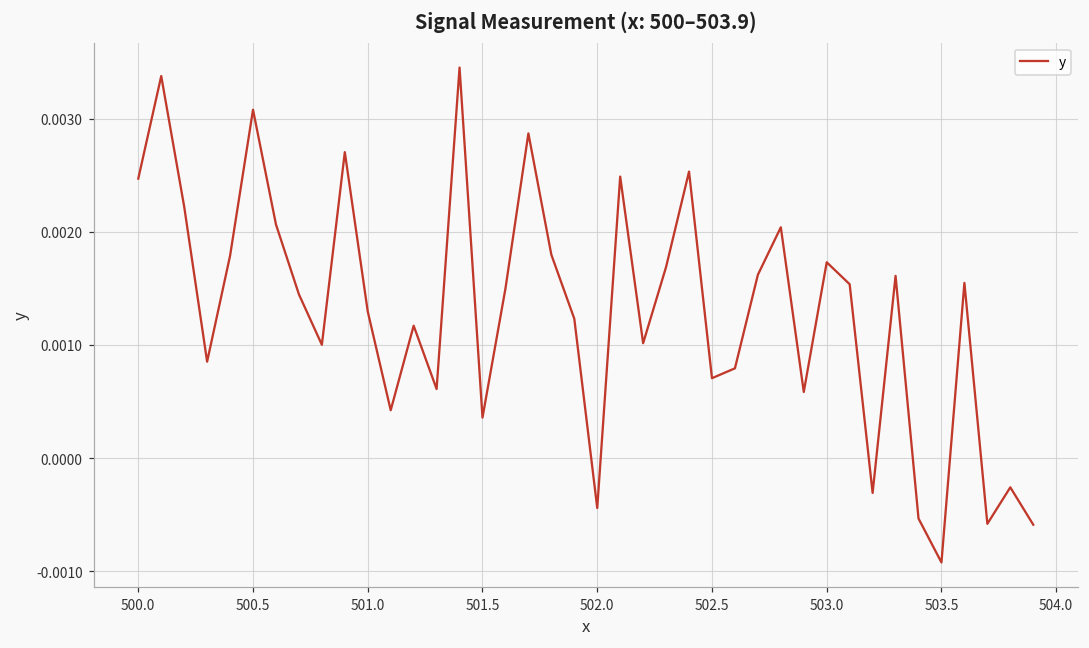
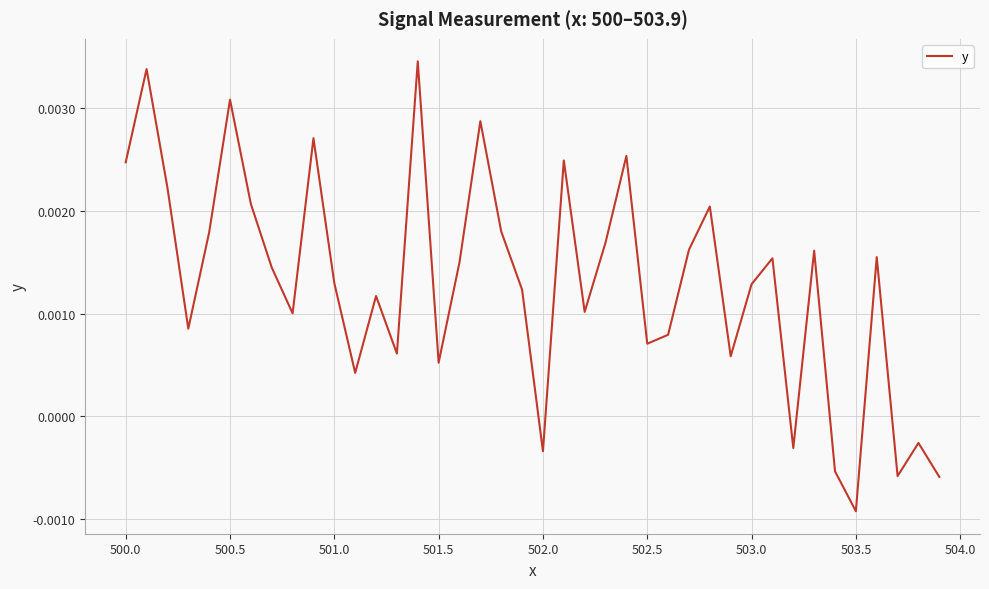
  {
    "500.0": 0.00247,
    "500.5": 0.00308,
    "501.0": 0.00130,
-   "501.5": 0.00036,
-   "502.0": -0.00044,
+   "501.5": 0.00052,
+   "502.0": -0.00034,
    "502.5": 0.00071,
-   "503.0": 0.00173,
+   "503.0": 0.00128,
    "503.5": -0.00092
  }
